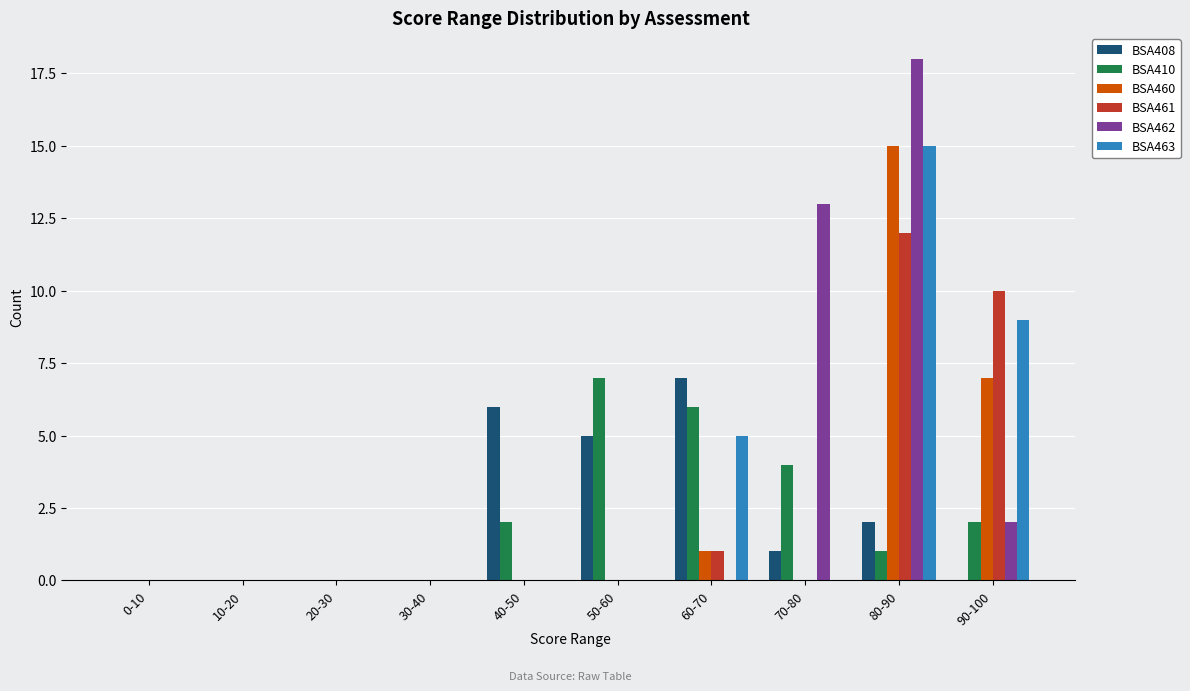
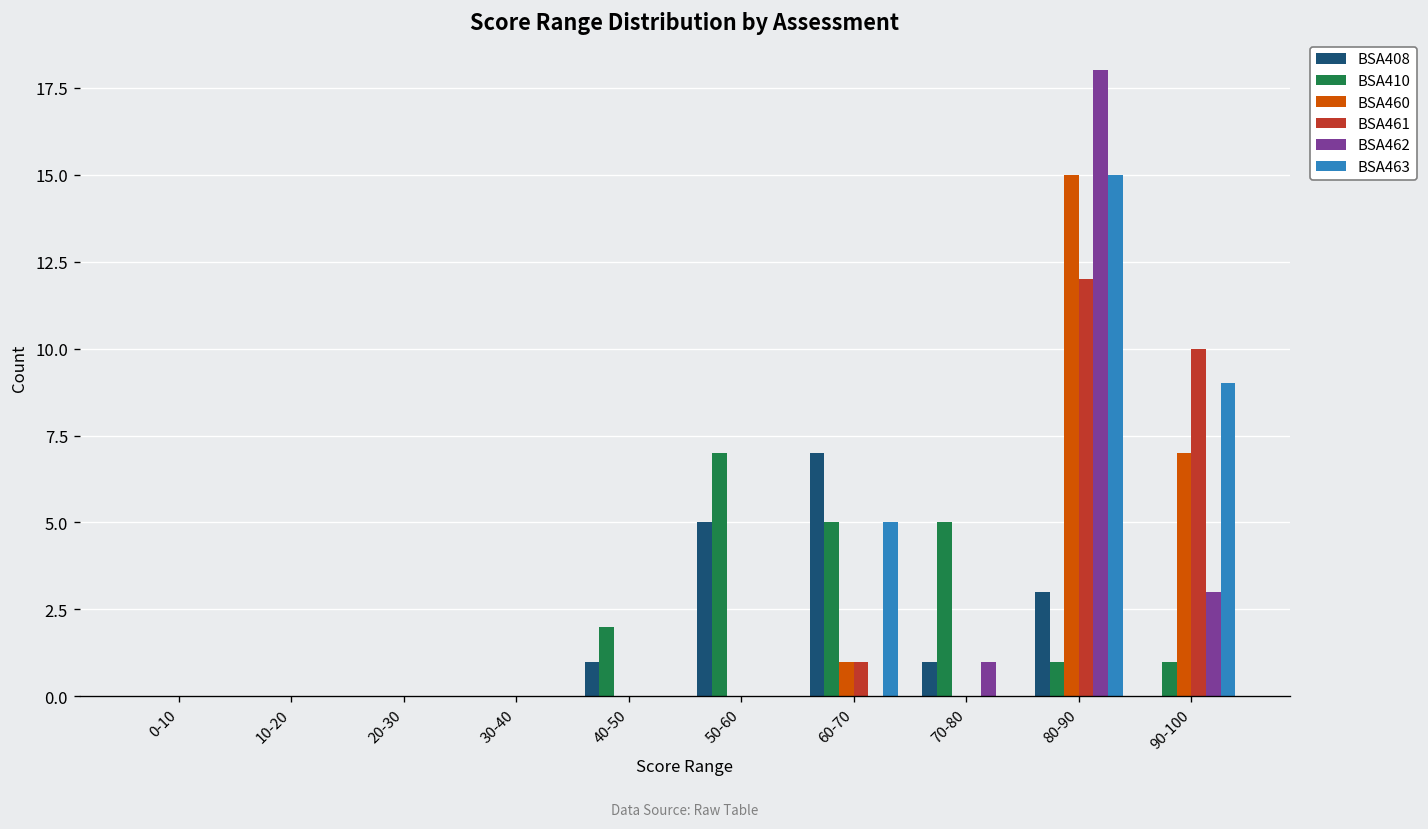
  {
    "BSA408": {
      "0-10": 0,
      "10-20": 0,
      "20-30": 0,
      "30-40": 0,
-     "40-50": 6,
+     "40-50": 1,
      "50-60": 5,
      "60-70": 7,
      "70-80": 1,
-     "80-90": 2,
+     "80-90": 3,
      "90-100": 0
    },
    "BSA410": {
      "0-10": 0,
      "10-20": 0,
      "20-30": 0,
      "30-40": 0,
      "40-50": 2,
      "50-60": 7,
-     "60-70": 6,
-     "70-80": 4,
+     "60-70": 5,
+     "70-80": 5,
      "80-90": 1,
-     "90-100": 2
+     "90-100": 1
    },
    "BSA462": {
      "0-10": 0,
      "10-20": 0,
      "20-30": 0,
      "30-40": 0,
      "40-50": 0,
      "50-60": 0,
      "60-70": 0,
-     "70-80": 13,
+     "70-80": 1,
      "80-90": 18,
-     "90-100": 2
+     "90-100": 3
    },
    "BSA463": {
      "0-10": 0,
      "10-20": 0,
      "20-30": 0,
      "30-40": 0,
      "40-50": 0,
      "50-60": 0,
      "60-70": 5,
      "70-80": 0,
      "80-90": 15,
      "90-100": 9
    }
  }
